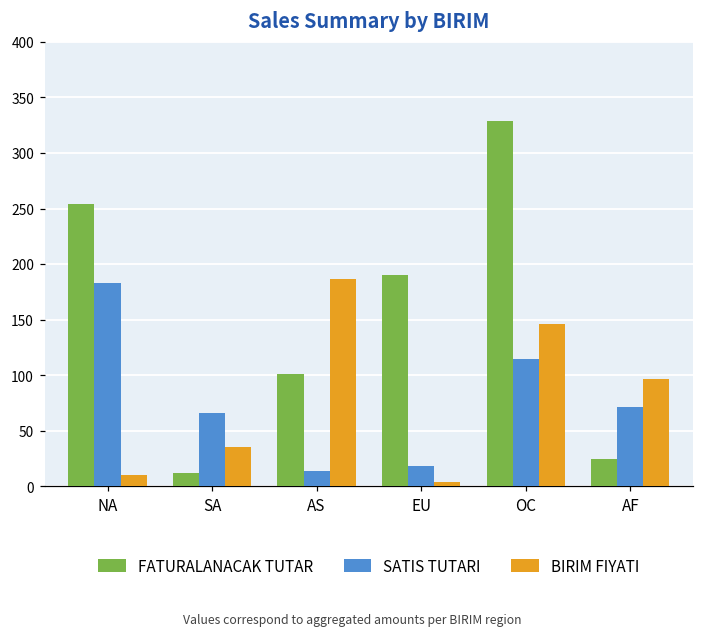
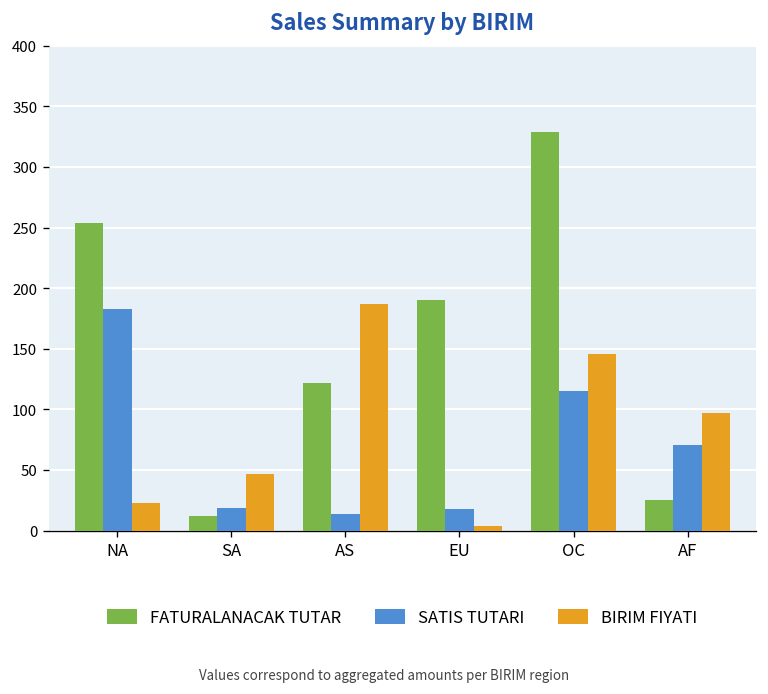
  {
    "FATURALANACAK TUTAR": {
      "NA": 254,
      "SA": 12,
-     "AS": 101,
+     "AS": 122,
      "EU": 190,
      "OC": 329,
      "AF": 25
    },
    "SATIS TUTARI": {
      "NA": 183,
-     "SA": 66,
+     "SA": 19,
      "AS": 14,
      "EU": 18,
      "OC": 115,
      "AF": 71
    },
    "BIRIM FIYATI": {
-     "NA": 10,
-     "SA": 35,
+     "NA": 23,
+     "SA": 47,
      "AS": 187,
      "EU": 4,
      "OC": 146,
      "AF": 97
    }
  }
